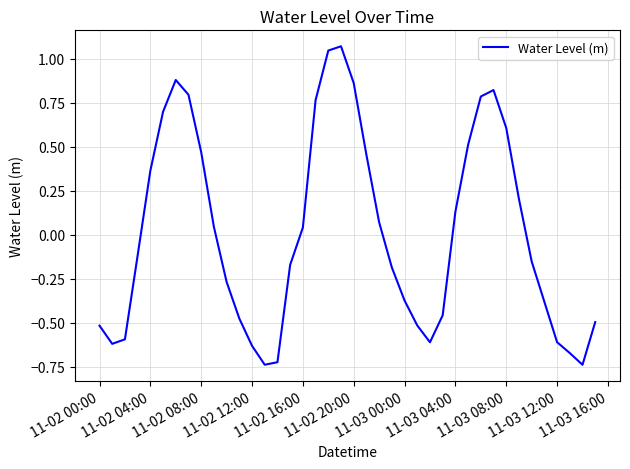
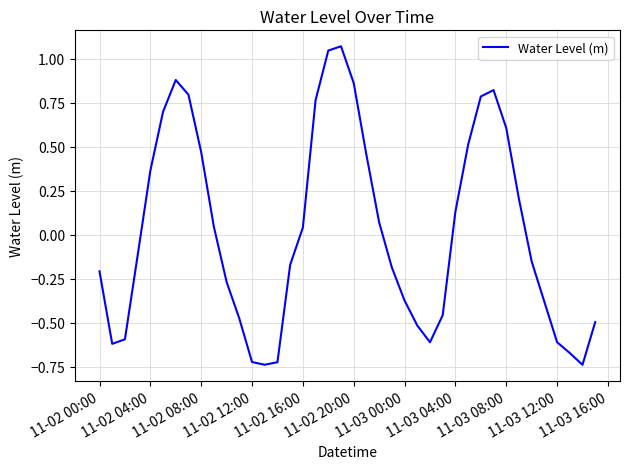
  {
-   "11-02 00:00": -0.52,
+   "11-02 00:00": -0.21,
    "11-02 04:00": 0.36,
    "11-02 08:00": 0.47,
-   "11-02 12:00": -0.63,
+   "11-02 12:00": -0.72,
    "11-02 16:00": 0.04,
    "11-02 20:00": 0.86,
    "11-03 00:00": -0.37,
    "11-03 04:00": 0.13,
    "11-03 08:00": 0.61,
    "11-03 12:00": -0.61
  }
